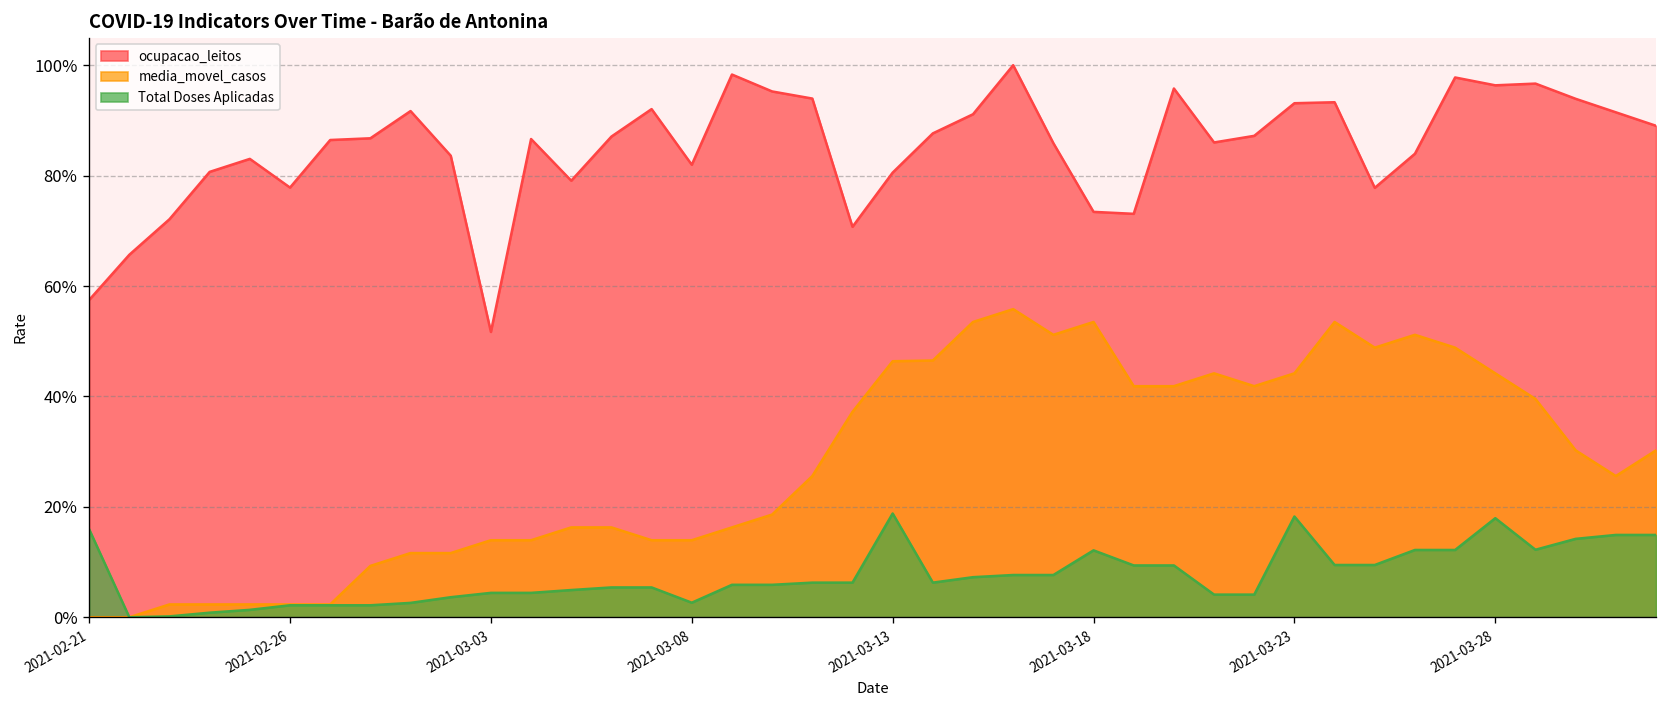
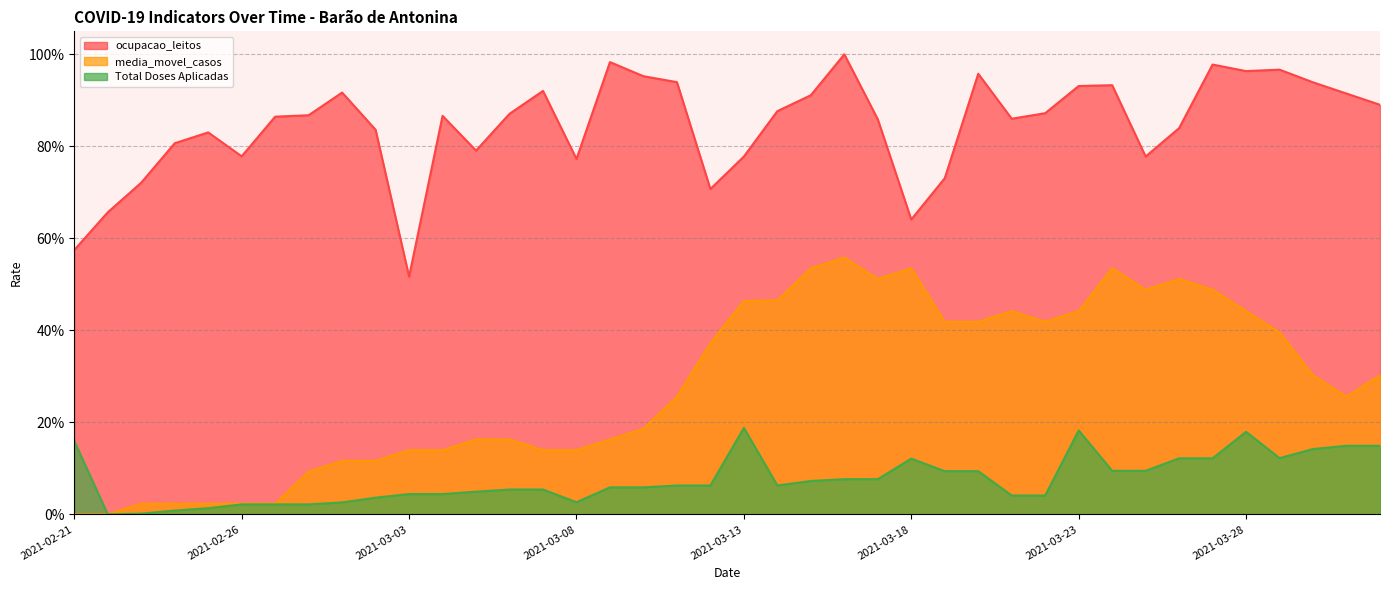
  {
    "ocupacao_leitos": {
      "2021-02-21": "57%",
      "2021-02-26": "78%",
      "2021-03-03": "52%",
-     "2021-03-08": "82%",
-     "2021-03-13": "81%",
-     "2021-03-18": "73%",
+     "2021-03-08": "77%",
+     "2021-03-13": "78%",
+     "2021-03-18": "64%",
      "2021-03-23": "93%",
      "2021-03-28": "96%"
    },
    "media_movel_casos": {
      "2021-02-21": "0%",
      "2021-03-03": "14%",
      "2021-03-08": "14%",
      "2021-03-13": "46%",
      "2021-03-18": "53%",
      "2021-03-23": "44%",
      "2021-03-28": "44%"
    },
    "Total Doses Aplicadas": {
      "2021-02-21": "16%",
      "2021-03-03": "4%",
      "2021-03-08": "3%",
      "2021-03-13": "19%",
      "2021-03-18": "12%",
      "2021-03-23": "18%",
      "2021-03-28": "18%"
    }
  }
